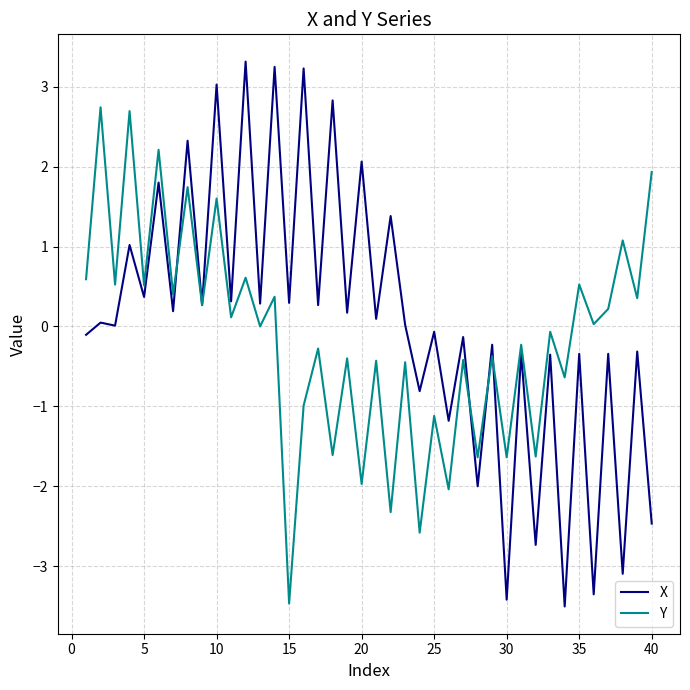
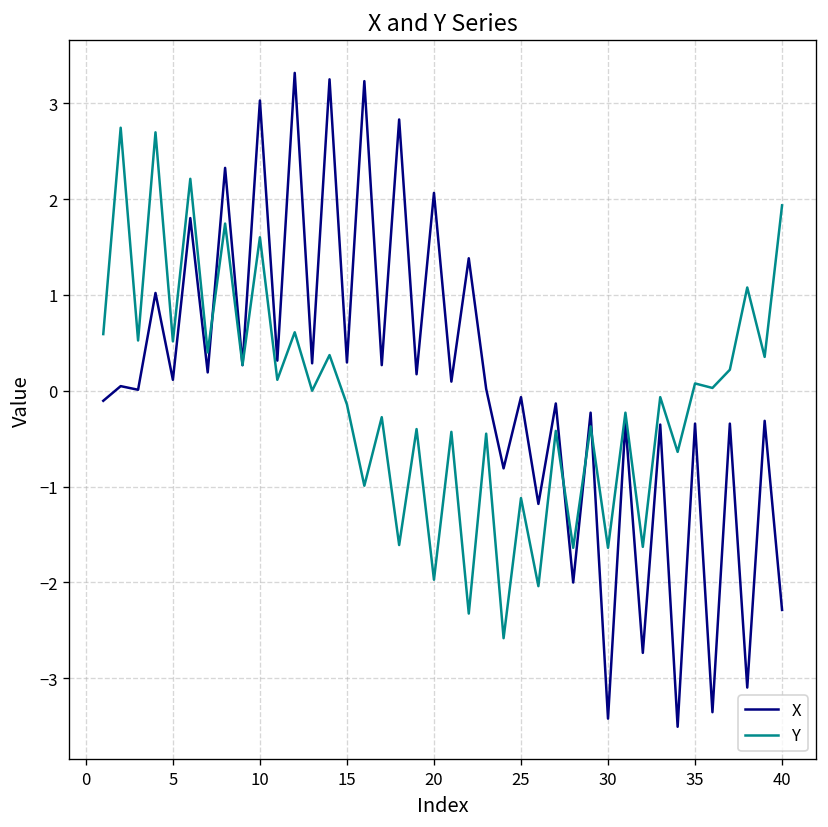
  {
    "X": {
-     "5": 0.4,
+     "5": 0.1,
      "10": 3.0,
      "15": 0.3,
      "20": 2.1,
      "25": -0.1,
      "30": -3.4,
      "35": -0.3,
-     "40": -2.5
+     "40": -2.3
    },
    "Y": {
      "5": 0.5,
      "10": 1.6,
-     "15": -3.5,
+     "15": -0.1,
      "20": -2.0,
      "25": -1.1,
      "30": -1.6,
-     "35": 0.5,
+     "35": 0.1,
      "40": 1.9
    }
  }
